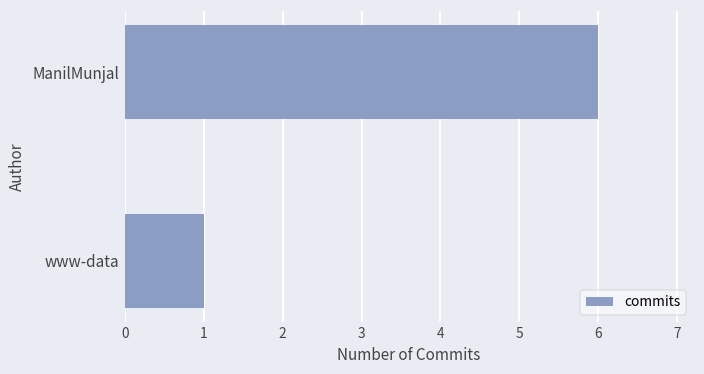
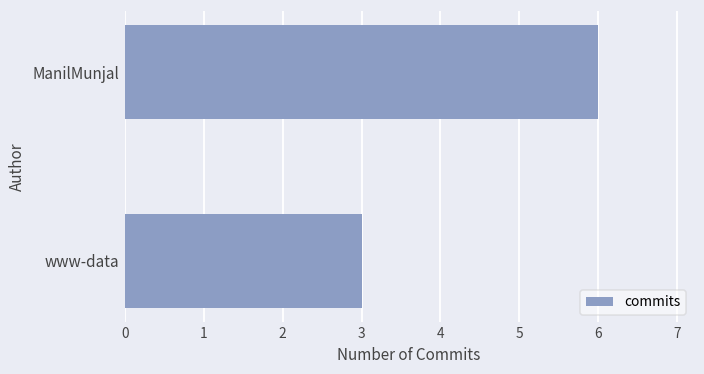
  {
    "ManilMunjal": 6,
-   "www-data": 1
+   "www-data": 3
  }
